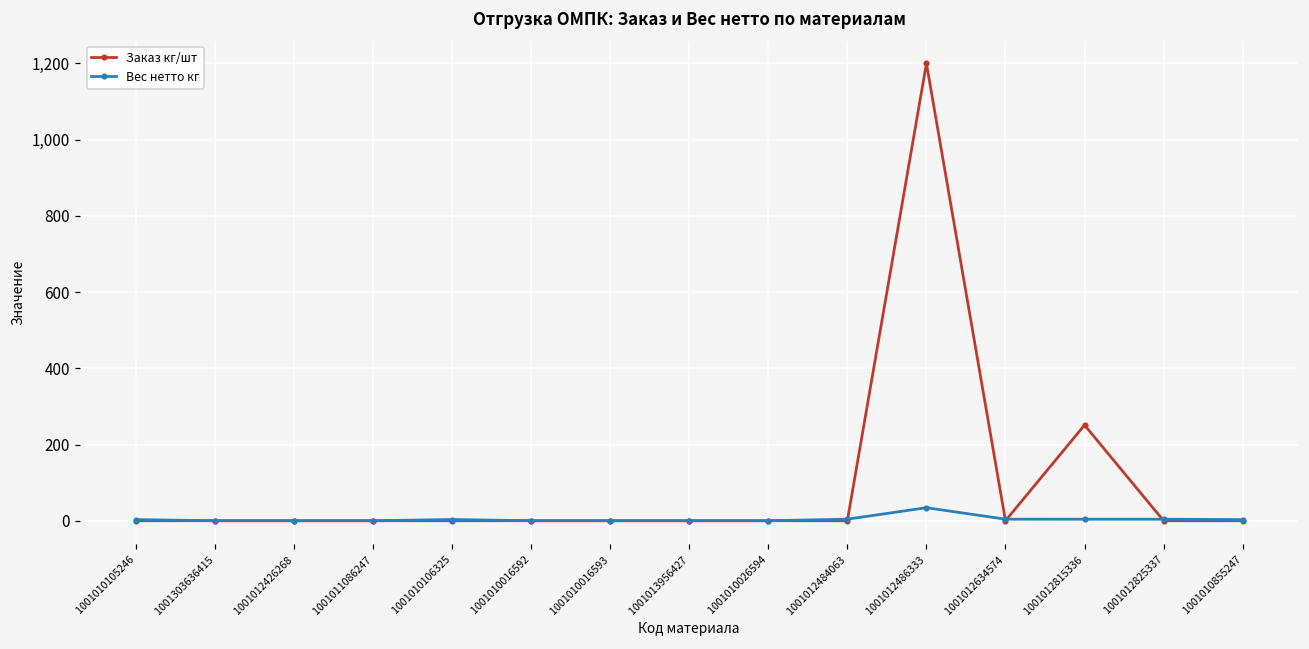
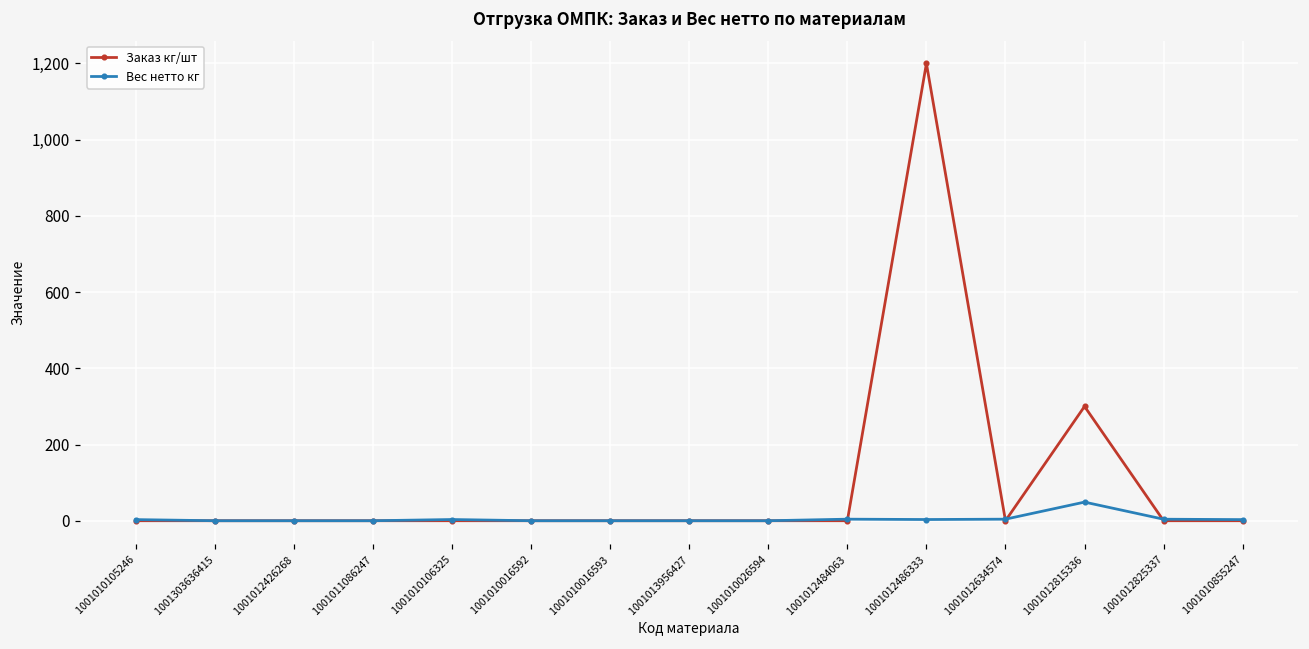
  {
    "Заказ кг/шт": {
      "1001012486333": "1,200",
-     "1001012815336": "250"
+     "1001012815336": "300"
    },
    "Вес нетто кг": {
-     "1001012486333": "30",
-     "1001012815336": "0"
+     "1001012486333": "0",
+     "1001012815336": "50"
    }
  }
